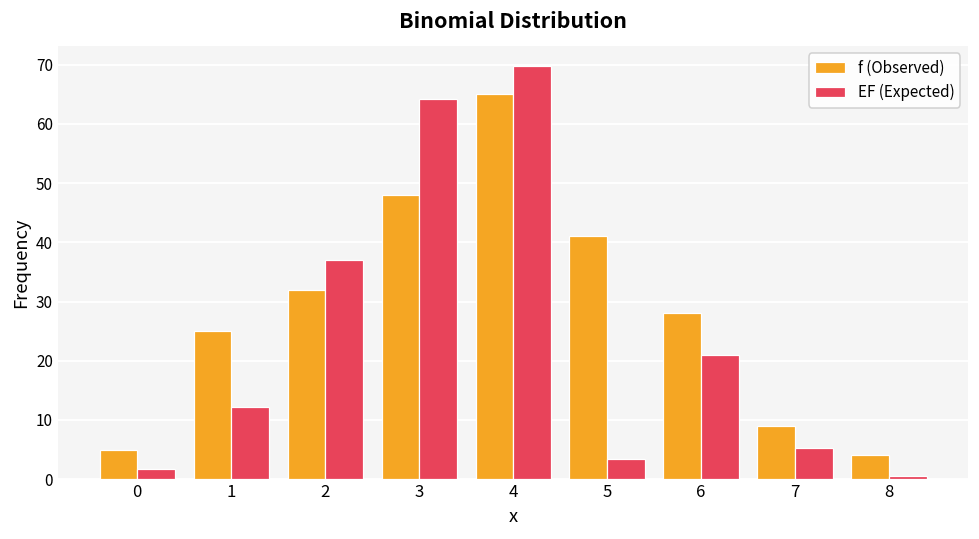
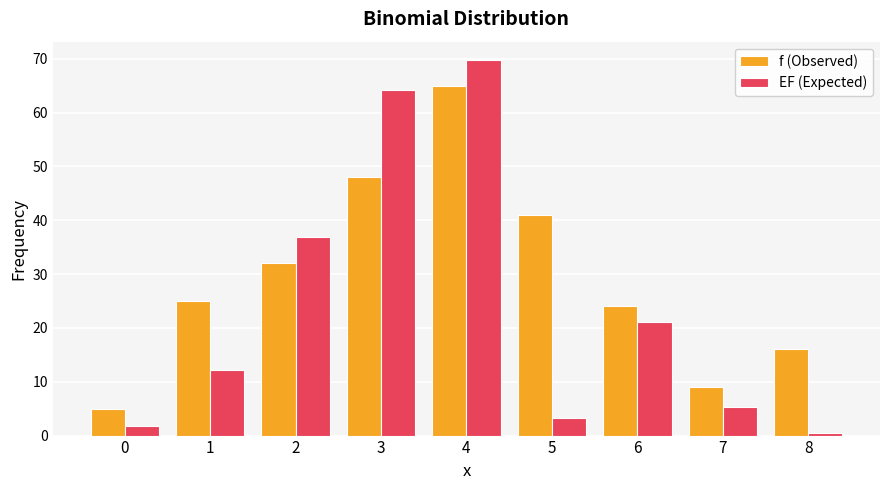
  {
    "f (Observed)": {
      "0": 5,
      "1": 25,
      "2": 32,
      "3": 48,
      "4": 65,
      "5": 41,
-     "6": 28,
+     "6": 24,
      "7": 9,
-     "8": 4
+     "8": 16
    },
    "EF (Expected)": {
      "0": 2,
      "1": 12,
      "2": 37,
      "3": 64,
      "4": 70,
      "5": 3,
      "6": 21,
      "7": 5,
      "8": 1
    }
  }
